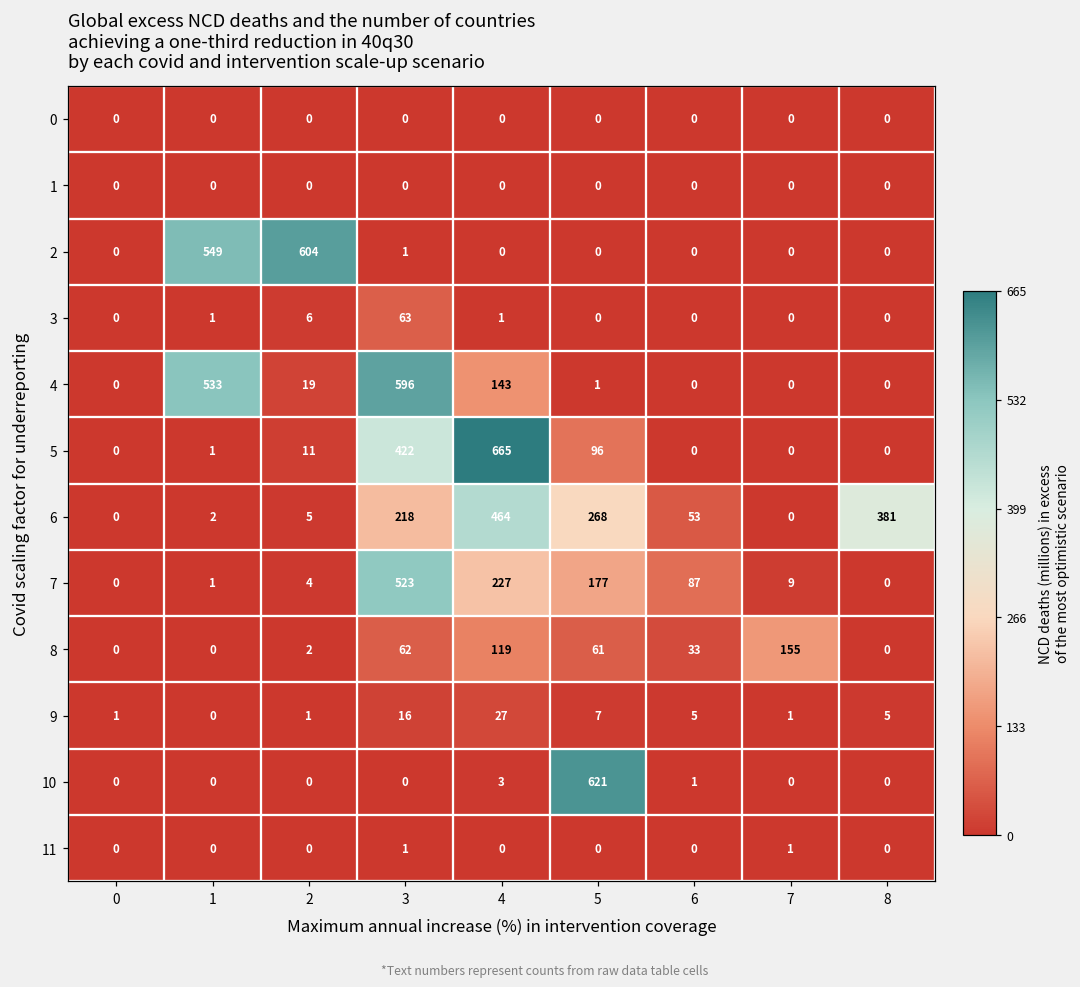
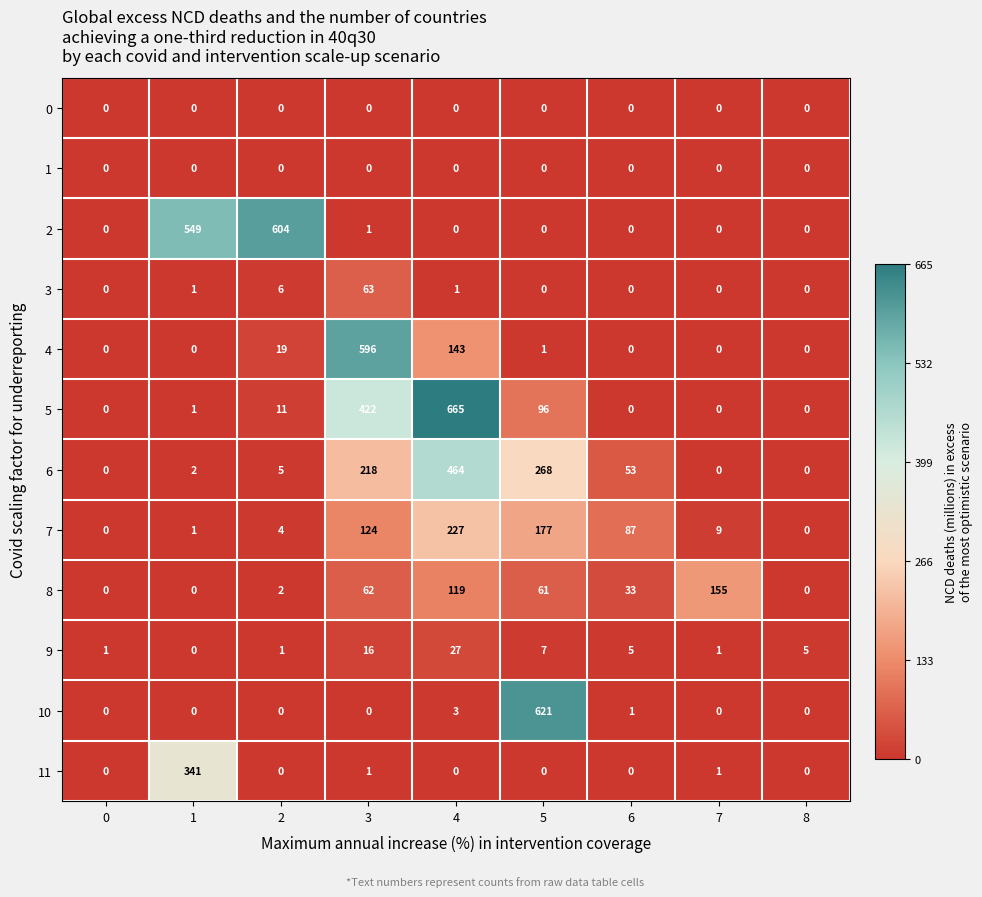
  {
    "0": {
      "0": 0,
      "1": 0,
      "2": 0,
      "3": 0,
      "4": 0,
      "5": 0,
      "6": 0,
      "7": 0,
      "8": 0
    },
    "1": {
      "0": 0,
      "1": 0,
      "2": 0,
      "3": 0,
      "4": 0,
      "5": 0,
      "6": 0,
      "7": 0,
      "8": 0
    },
    "2": {
      "0": 0,
      "1": 549,
      "2": 604,
      "3": 1,
      "4": 0,
      "5": 0,
      "6": 0,
      "7": 0,
      "8": 0
    },
    "3": {
      "0": 0,
      "1": 1,
      "2": 6,
      "3": 63,
      "4": 1,
      "5": 0,
      "6": 0,
      "7": 0,
      "8": 0
    },
    "4": {
      "0": 0,
-     "1": 533,
+     "1": 0,
      "2": 19,
      "3": 596,
      "4": 143,
      "5": 1,
      "6": 0,
      "7": 0,
      "8": 0
    },
    "5": {
      "0": 0,
      "1": 1,
      "2": 11,
      "3": 422,
      "4": 665,
      "5": 96,
      "6": 0,
      "7": 0,
      "8": 0
    },
    "6": {
      "0": 0,
      "1": 2,
      "2": 5,
      "3": 218,
      "4": 464,
      "5": 268,
      "6": 53,
      "7": 0,
-     "8": 381
+     "8": 0
    },
    "7": {
      "0": 0,
      "1": 1,
      "2": 4,
-     "3": 523,
+     "3": 124,
      "4": 227,
      "5": 177,
      "6": 87,
      "7": 9,
      "8": 0
    },
    "8": {
      "0": 0,
      "1": 0,
      "2": 2,
      "3": 62,
      "4": 119,
      "5": 61,
      "6": 33,
      "7": 155,
      "8": 0
    },
    "9": {
      "0": 1,
      "1": 0,
      "2": 1,
      "3": 16,
      "4": 27,
      "5": 7,
      "6": 5,
      "7": 1,
      "8": 5
    },
    "10": {
      "0": 0,
      "1": 0,
      "2": 0,
      "3": 0,
      "4": 3,
      "5": 621,
      "6": 1,
      "7": 0,
      "8": 0
    },
    "11": {
      "0": 0,
-     "1": 0,
+     "1": 341,
      "2": 0,
      "3": 1,
      "4": 0,
      "5": 0,
      "6": 0,
      "7": 1,
      "8": 0
    }
  }
